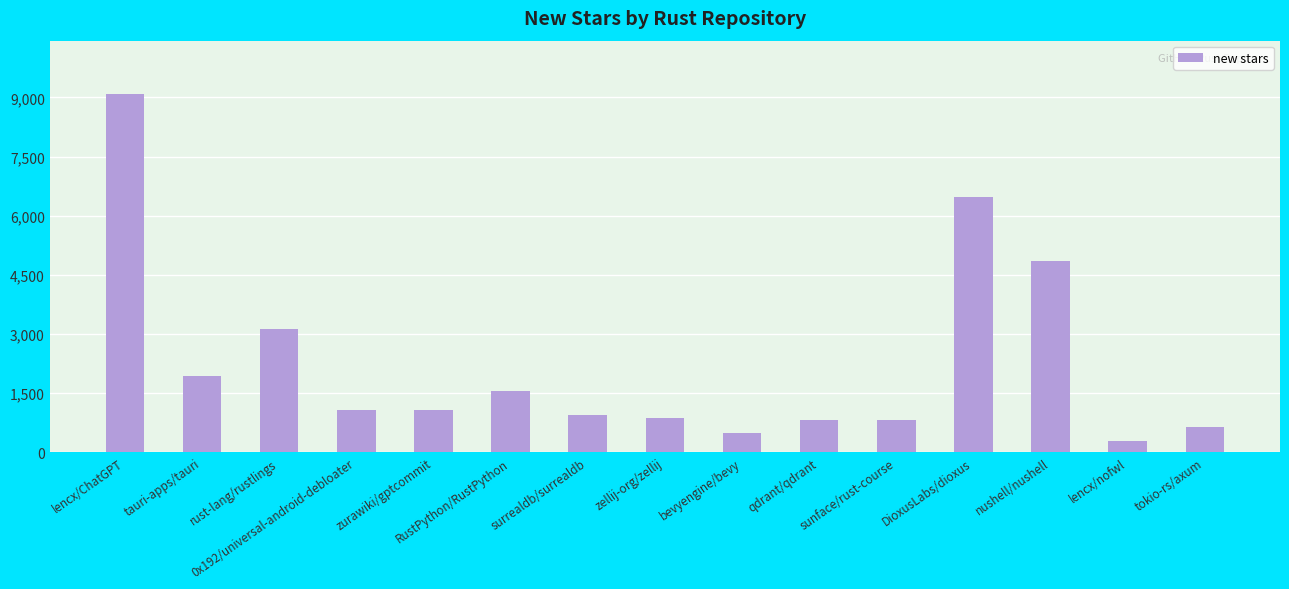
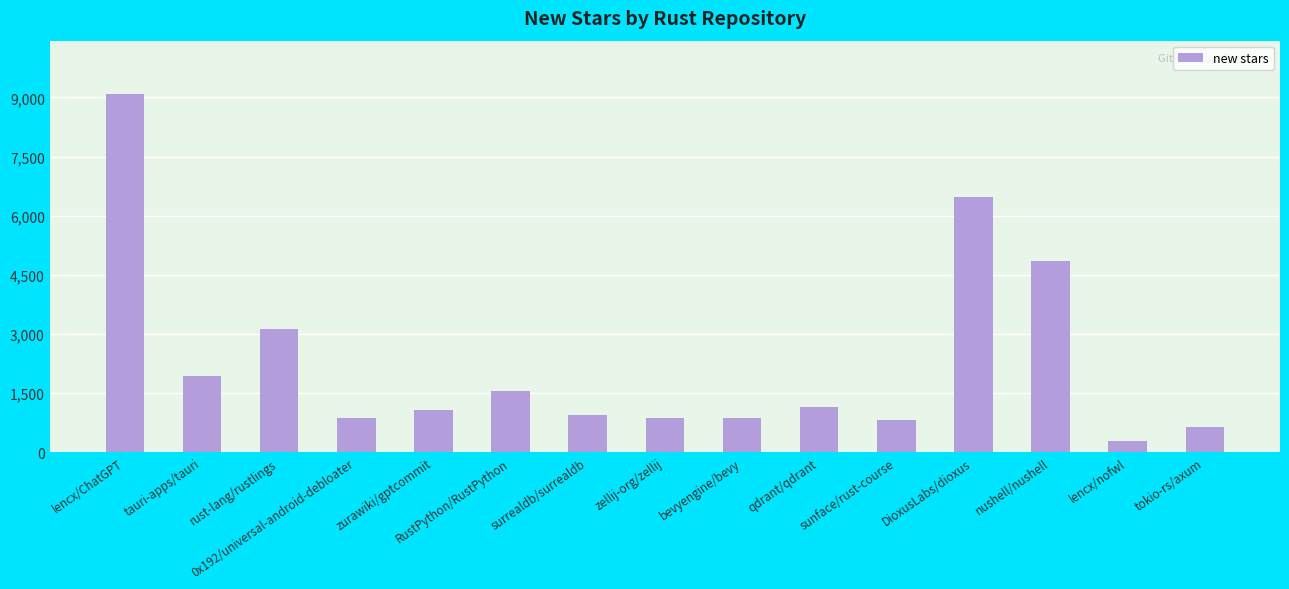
  {
    "lencx/ChatGPT": "9,100",
    "tauri-apps/tauri": "1,900",
    "rust-lang/rustlings": "3,100",
-   "0x192/universal-android-debloater": "1,100",
+   "0x192/universal-android-debloater": "900",
    "zurawiki/gptcommit": "1,100",
    "RustPython/RustPython": "1,600",
    "surrealdb/surrealdb": "900",
    "zellij-org/zellij": "900",
-   "bevyengine/bevy": "500",
-   "qdrant/qdrant": "800",
+   "bevyengine/bevy": "900",
+   "qdrant/qdrant": "1,200",
    "sunface/rust-course": "800",
    "DioxusLabs/dioxus": "6,500",
    "nushell/nushell": "4,900",
    "lencx/nofwl": "300",
    "tokio-rs/axum": "600"
  }
